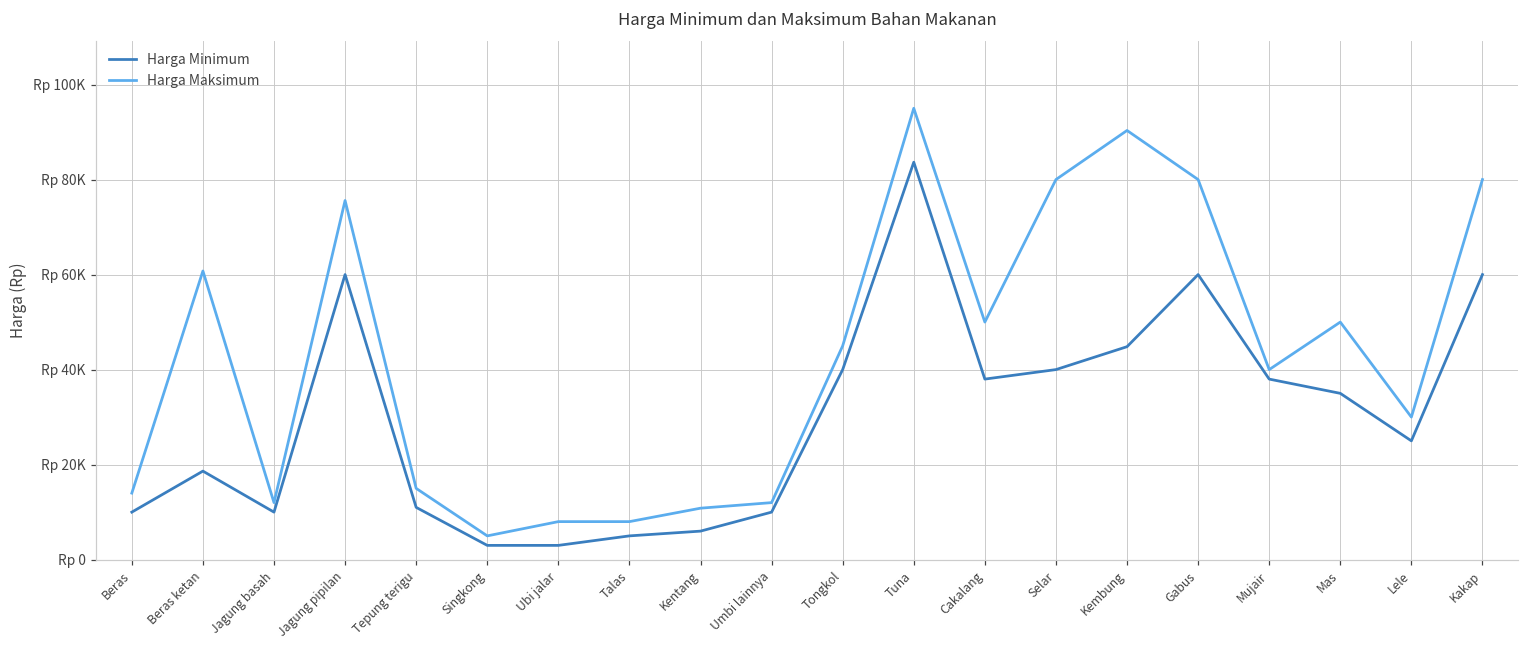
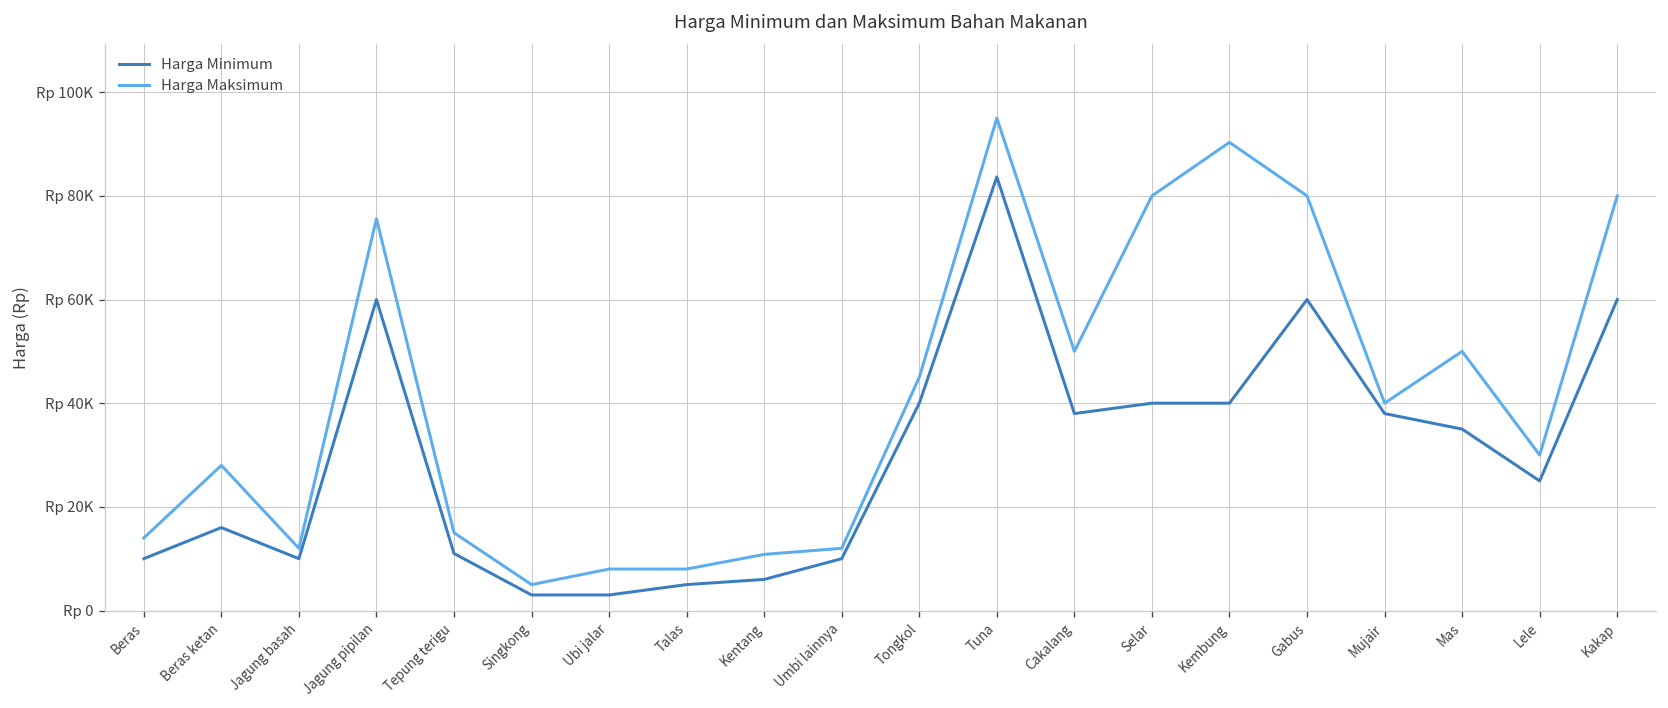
  {
    "Harga Minimum": {
      "Beras": "Rp 10000",
-     "Beras ketan": "Rp 19000",
+     "Beras ketan": "Rp 16000",
      "Jagung basah": "Rp 10000",
      "Jagung pipilan": "Rp 60000",
      "Tepung terigu": "Rp 11000",
      "Singkong": "Rp 3000",
      "Ubi jalar": "Rp 3000",
      "Talas": "Rp 5000",
      "Kentang": "Rp 6000",
      "Umbi lainnya": "Rp 10000",
      "Tongkol": "Rp 40000",
      "Tuna": "Rp 84000",
      "Cakalang": "Rp 38000",
      "Selar": "Rp 40000",
-     "Kembung": "Rp 45000",
+     "Kembung": "Rp 40000",
      "Gabus": "Rp 60000",
      "Mujair": "Rp 38000",
      "Mas": "Rp 35000",
      "Lele": "Rp 25000",
      "Kakap": "Rp 60000"
    },
    "Harga Maksimum": {
      "Beras": "Rp 14000",
-     "Beras ketan": "Rp 61000",
+     "Beras ketan": "Rp 28000",
      "Jagung basah": "Rp 12000",
      "Jagung pipilan": "Rp 76000",
      "Tepung terigu": "Rp 15000",
      "Singkong": "Rp 5000",
      "Ubi jalar": "Rp 8000",
      "Talas": "Rp 8000",
      "Kentang": "Rp 11000",
      "Umbi lainnya": "Rp 12000",
      "Tongkol": "Rp 45000",
      "Tuna": "Rp 95000",
      "Cakalang": "Rp 50000",
      "Selar": "Rp 80000",
      "Kembung": "Rp 90000",
      "Gabus": "Rp 80000",
      "Mujair": "Rp 40000",
      "Mas": "Rp 50000",
      "Lele": "Rp 30000",
      "Kakap": "Rp 80000"
    }
  }
